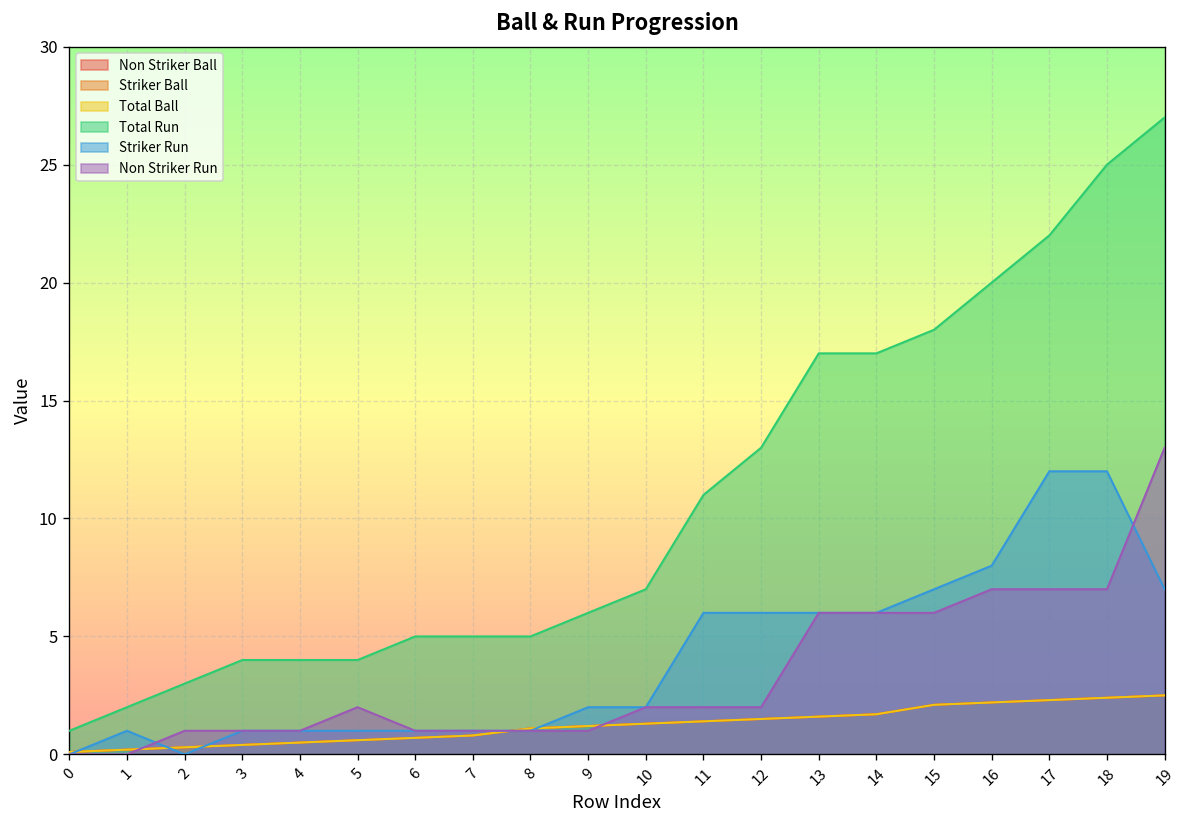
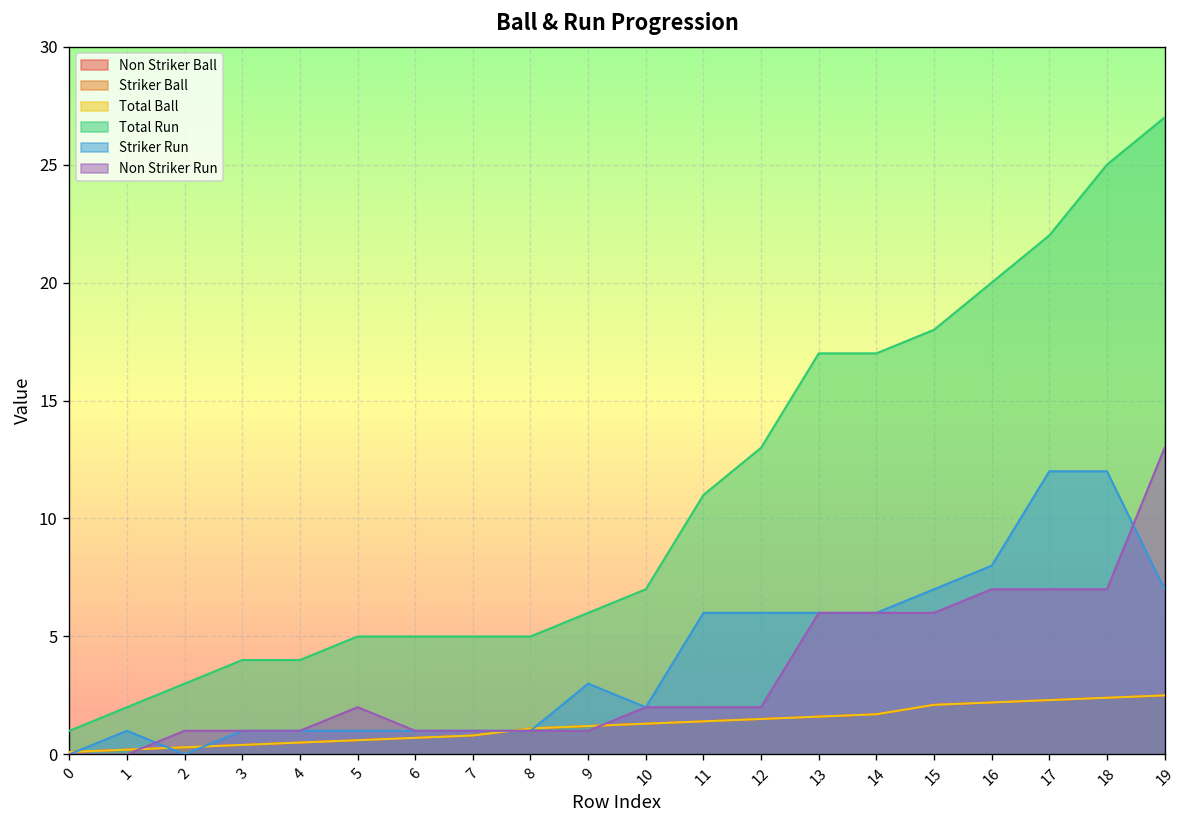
  {
    "Total Ball": {
      "1": 0.2,
      "2": 0.3,
      "3": 0.4,
      "4": 0.5,
      "5": 0.6,
      "6": 0.7,
      "7": 0.8,
      "9": 1.2,
      "10": 1.3,
      "11": 1.4,
      "12": 1.5,
      "13": 1.6,
      "14": 1.7,
      "15": 2,
      "16": 2.2,
      "17": 2.3,
      "18": 2.4,
      "19": 2.5
    },
    "Total Run": {
      "0": 1,
      "1": 2,
      "2": 3,
      "3": 4,
      "4": 4,
-     "5": 4,
+     "5": 5,
      "6": 5,
      "7": 5,
      "8": 5,
      "9": 6,
      "10": 7,
      "11": 11,
      "12": 13,
      "13": 17,
      "14": 17,
      "15": 18,
      "16": 20,
      "17": 22,
      "18": 25,
      "19": 27
    },
    "Striker Run": {
      "1": 1,
      "2": 0,
      "5": 1,
-     "9": 2,
+     "9": 3,
      "11": 6,
      "12": 6,
      "15": 7,
      "16": 8,
      "17": 12,
      "18": 12,
      "19": 7
    },
    "Non Striker Run": {
      "1": 0,
      "2": 1,
      "5": 2,
      "9": 1,
      "11": 2,
      "12": 2,
      "15": 6,
      "16": 7,
      "17": 7,
      "18": 7,
      "19": 13
    }
  }
